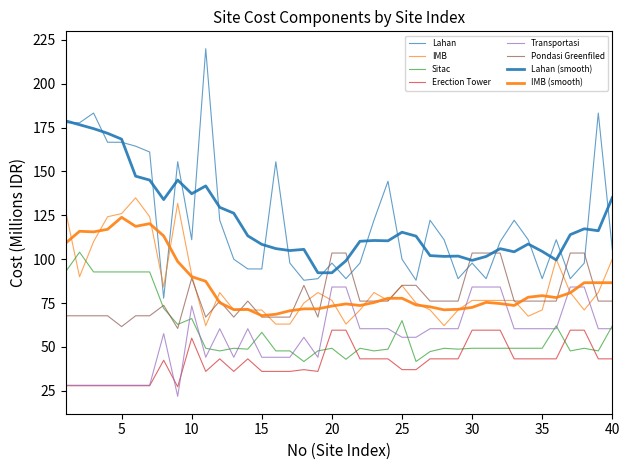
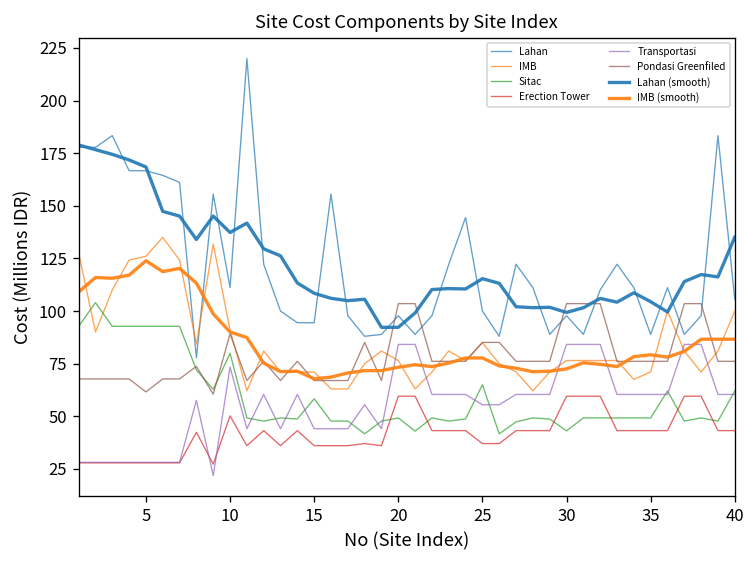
  {
    "Sitac": {
      "5": 93,
-     "10": 66,
+     "10": 80,
      "15": 58,
      "20": 49,
      "25": 65,
-     "30": 49,
+     "30": 43,
      "35": 49,
      "40": 62
    },
    "Erection Tower": {
-     "10": 55,
+     "10": 50,
      "15": 36,
      "20": 60,
      "25": 37,
      "30": 60,
      "35": 43,
      "40": 43
    },
    "Transportasi": {
      "10": 73,
      "15": 44,
      "20": 84,
      "25": 55,
      "30": 84,
      "35": 60,
      "40": 60
    },
    "Pondasi Greenfiled": {
      "5": 62,
      "20": 104,
      "30": 104,
      "35": 76,
      "40": 76
    }
  }
